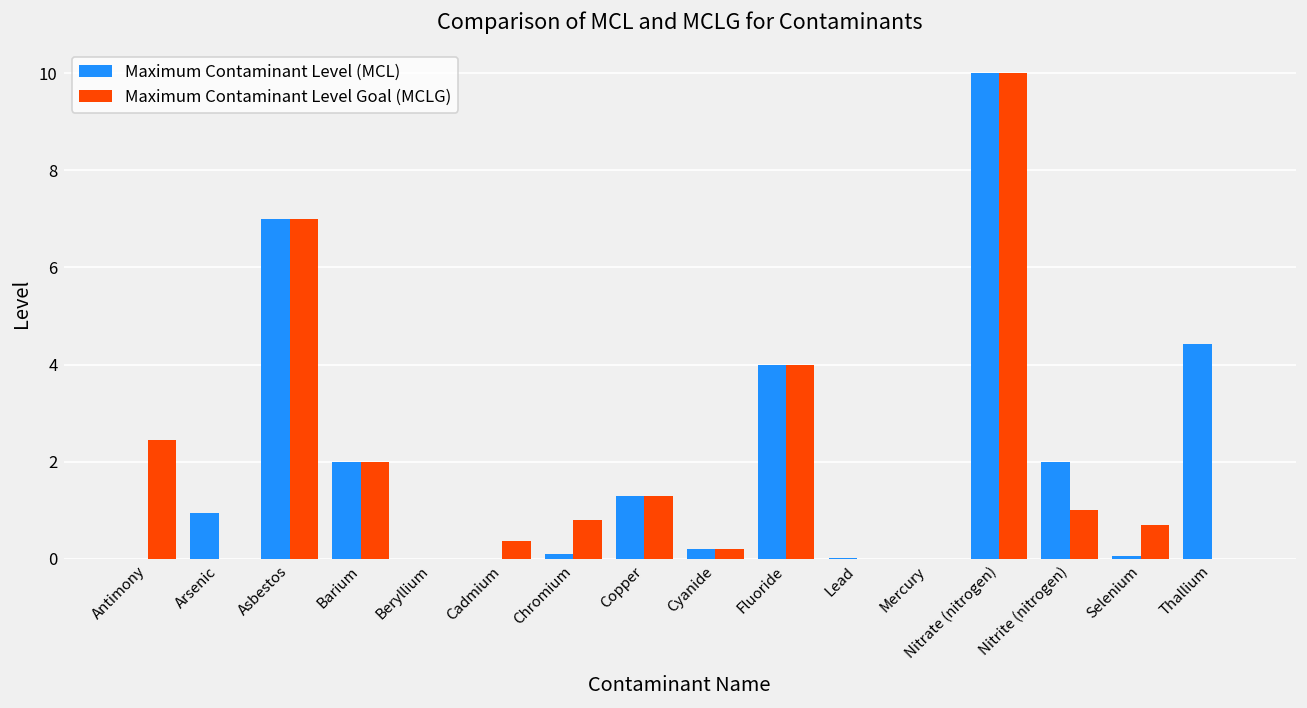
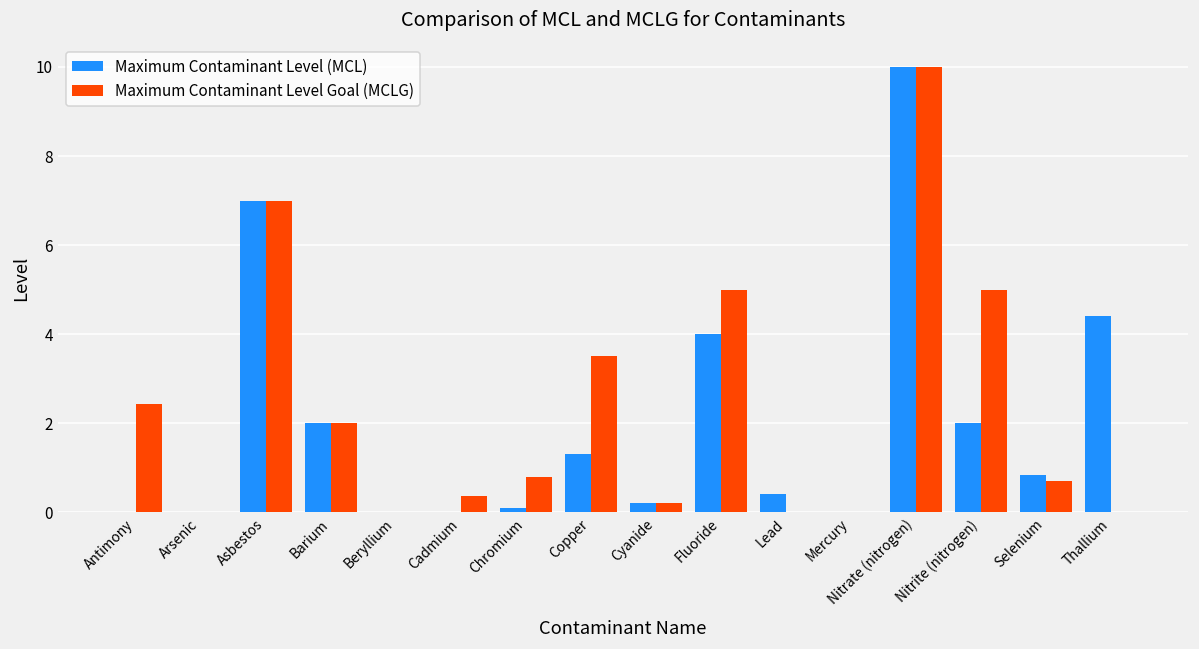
  {
    "Maximum Contaminant Level (MCL)": {
-     "Arsenic": 0.9,
+     "Arsenic": 0.0,
      "Asbestos": 7.0,
      "Barium": 2.0,
      "Chromium": 0.1,
      "Copper": 1.3,
      "Cyanide": 0.2,
      "Fluoride": 4.0,
-     "Lead": 0.0,
+     "Lead": 0.4,
      "Nitrate (nitrogen)": 10.0,
      "Nitrite (nitrogen)": 2.0,
-     "Selenium": 0.1,
+     "Selenium": 0.8,
      "Thallium": 4.4
    },
    "Maximum Contaminant Level Goal (MCLG)": {
      "Antimony": 2.4,
      "Arsenic": 0.0,
      "Asbestos": 7.0,
      "Barium": 2.0,
      "Cadmium": 0.4,
      "Chromium": 0.8,
-     "Copper": 1.3,
+     "Copper": 3.5,
      "Cyanide": 0.2,
-     "Fluoride": 4,
+     "Fluoride": 5,
      "Lead": 0.0,
      "Nitrate (nitrogen)": 10.0,
-     "Nitrite (nitrogen)": 1,
+     "Nitrite (nitrogen)": 5,
      "Selenium": 0.7
    }
  }
